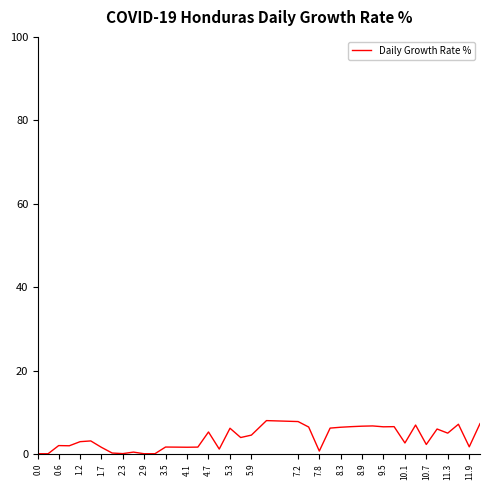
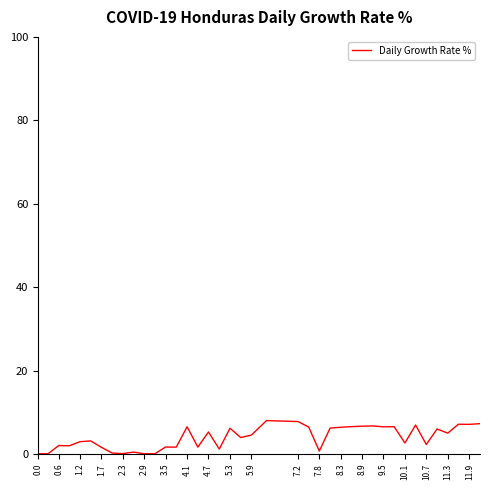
  {
    "0.0": 0,
    "0.6": 2,
    "1.2": 3,
    "1.7": 2,
    "2.3": 0,
    "2.9": 0,
    "3.5": 2,
-   "4.1": 2,
+   "4.1": 7,
    "4.7": 5,
    "5.3": 6,
    "5.9": 5,
    "7.2": 8,
    "7.8": 1,
    "8.3": 6,
    "8.9": 7,
    "9.5": 7,
    "10.1": 3,
    "10.7": 2,
    "11.3": 5,
-   "11.9": 2
+   "11.9": 7
  }
